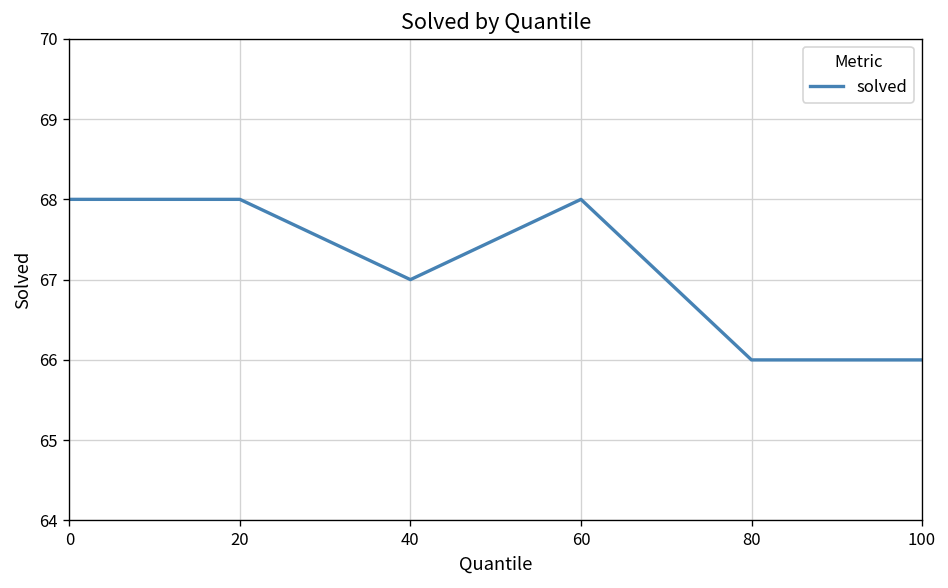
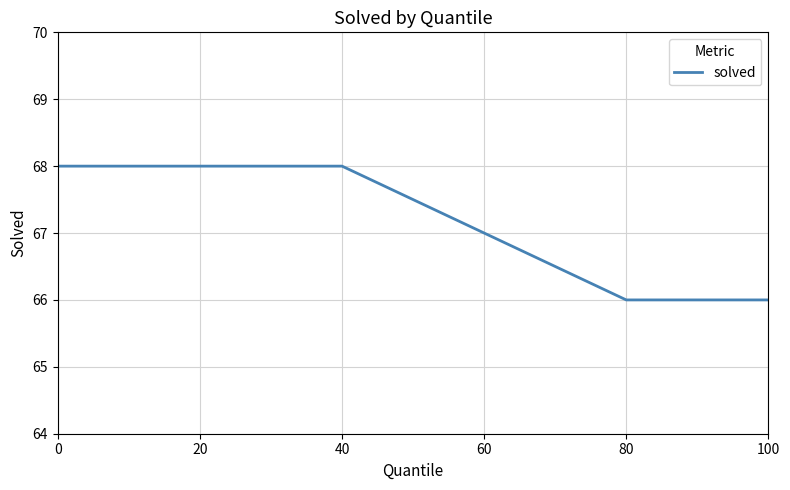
  {
    "0": 68,
    "20": 68,
-   "40": 67,
-   "60": 68,
+   "40": 68,
+   "60": 67,
    "80": 66,
    "100": 66
  }
